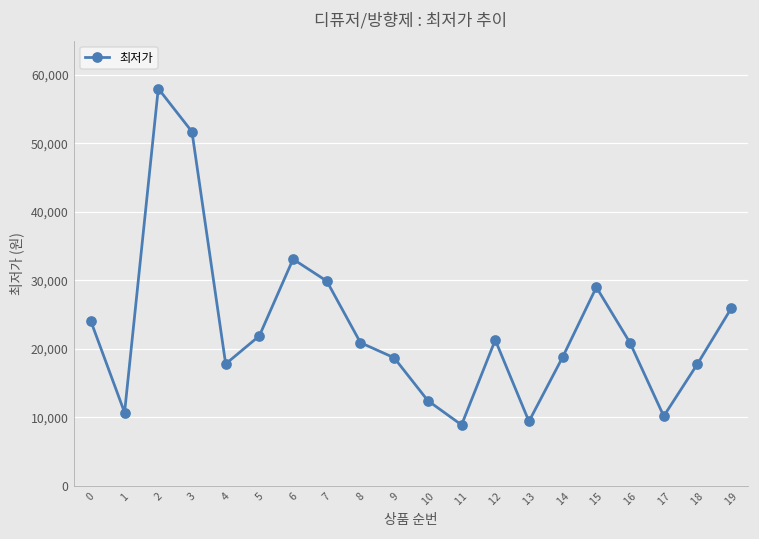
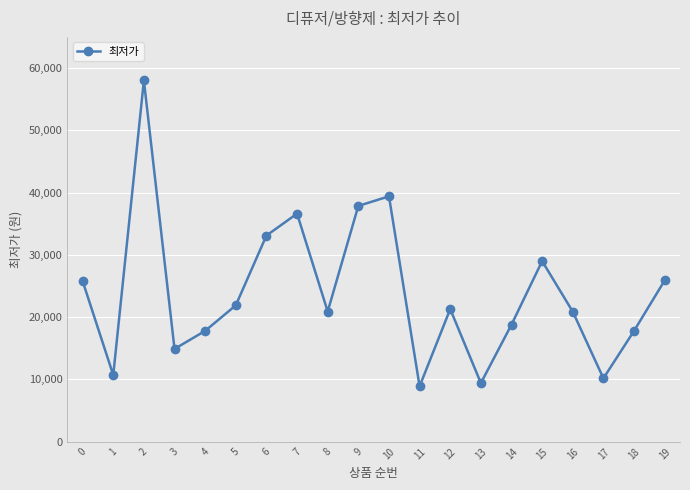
  {
-   "0": "24,000",
+   "0": "26,000",
    "1": "11,000",
    "2": "58,000",
-   "3": "52,000",
+   "3": "15,000",
    "4": "18,000",
    "5": "22,000",
    "6": "33,000",
-   "7": "30,000",
+   "7": "37,000",
    "8": "21,000",
-   "9": "19,000",
-   "10": "12,000",
+   "9": "38,000",
+   "10": "39,000",
    "11": "9,000",
    "12": "21,000",
    "13": "9,000",
    "14": "19,000",
    "15": "29,000",
    "16": "21,000",
    "17": "10,000",
    "18": "18,000",
    "19": "26,000"
  }
